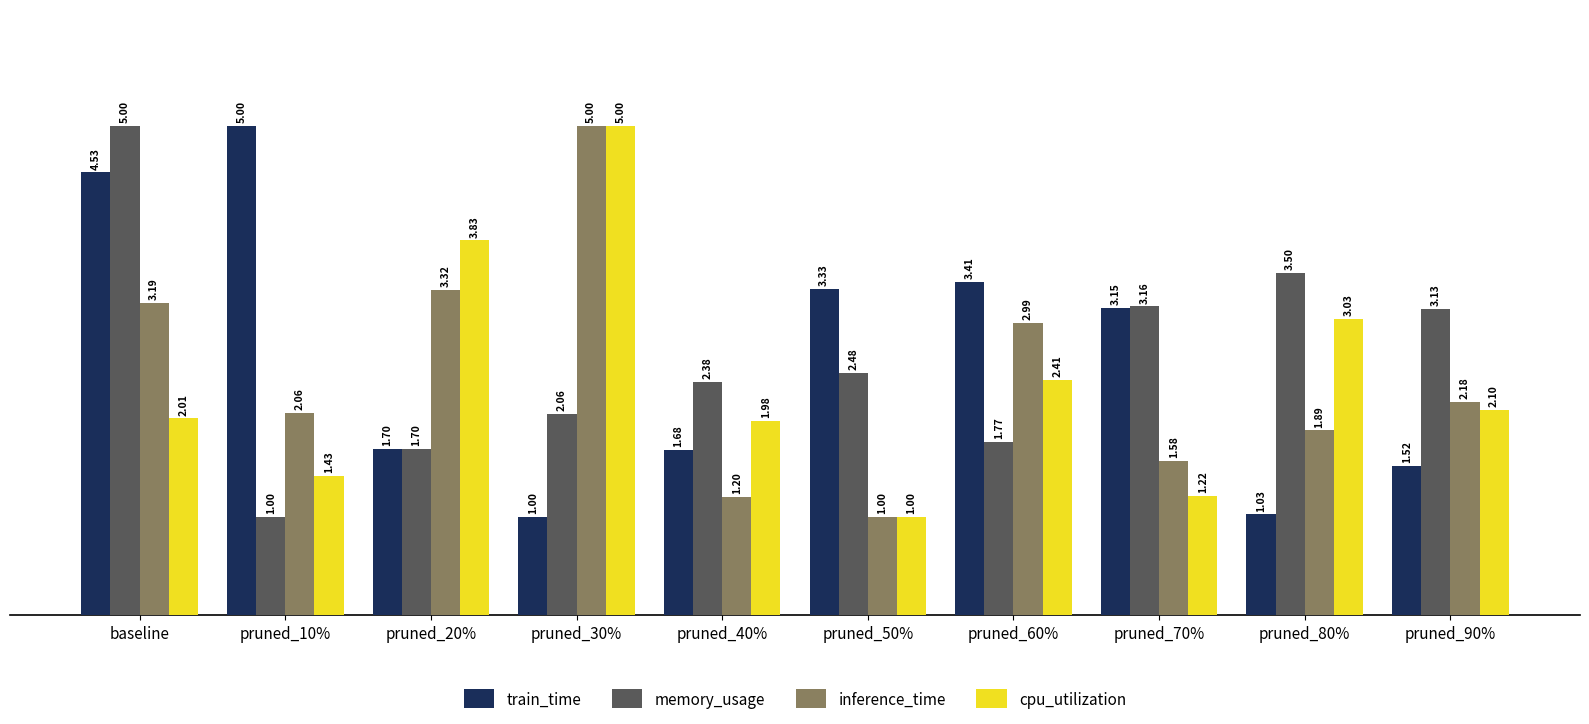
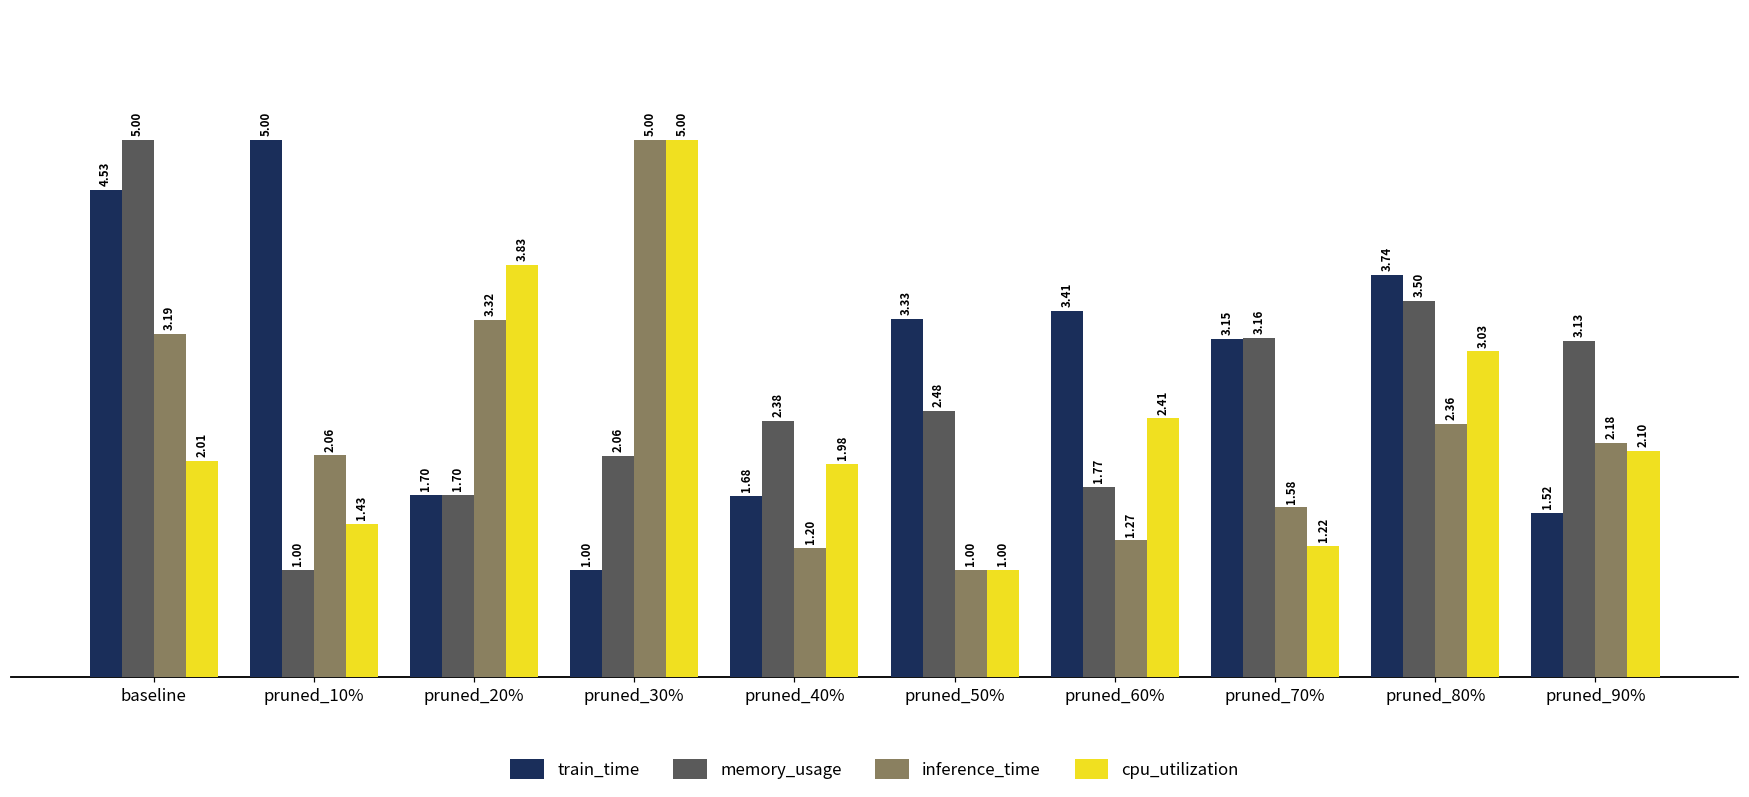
  {
    "train_time": {
      "baseline": 4.53,
      "pruned_10%": 5.00,
      "pruned_20%": 1.70,
      "pruned_30%": 1.00,
      "pruned_40%": 1.68,
      "pruned_50%": 3.33,
      "pruned_60%": 3.41,
      "pruned_70%": 3.15,
-     "pruned_80%": 1.03,
+     "pruned_80%": 3.74,
      "pruned_90%": 1.52
    },
    "memory_usage": {
      "baseline": 5.00,
      "pruned_10%": 1.00,
      "pruned_20%": 1.70,
      "pruned_30%": 2.06,
      "pruned_40%": 2.38,
      "pruned_50%": 2.48,
      "pruned_60%": 1.77,
      "pruned_70%": 3.16,
      "pruned_80%": 3.50,
      "pruned_90%": 3.13
    },
    "inference_time": {
      "baseline": 3.19,
      "pruned_10%": 2.06,
      "pruned_20%": 3.32,
      "pruned_30%": 5.00,
      "pruned_40%": 1.20,
      "pruned_50%": 1.00,
-     "pruned_60%": 2.99,
+     "pruned_60%": 1.27,
      "pruned_70%": 1.58,
-     "pruned_80%": 1.89,
+     "pruned_80%": 2.36,
      "pruned_90%": 2.18
    },
    "cpu_utilization": {
      "baseline": 2.01,
      "pruned_10%": 1.43,
      "pruned_20%": 3.83,
      "pruned_30%": 5.00,
      "pruned_40%": 1.98,
      "pruned_50%": 1.00,
      "pruned_60%": 2.41,
      "pruned_70%": 1.22,
      "pruned_80%": 3.03,
      "pruned_90%": 2.10
    }
  }
